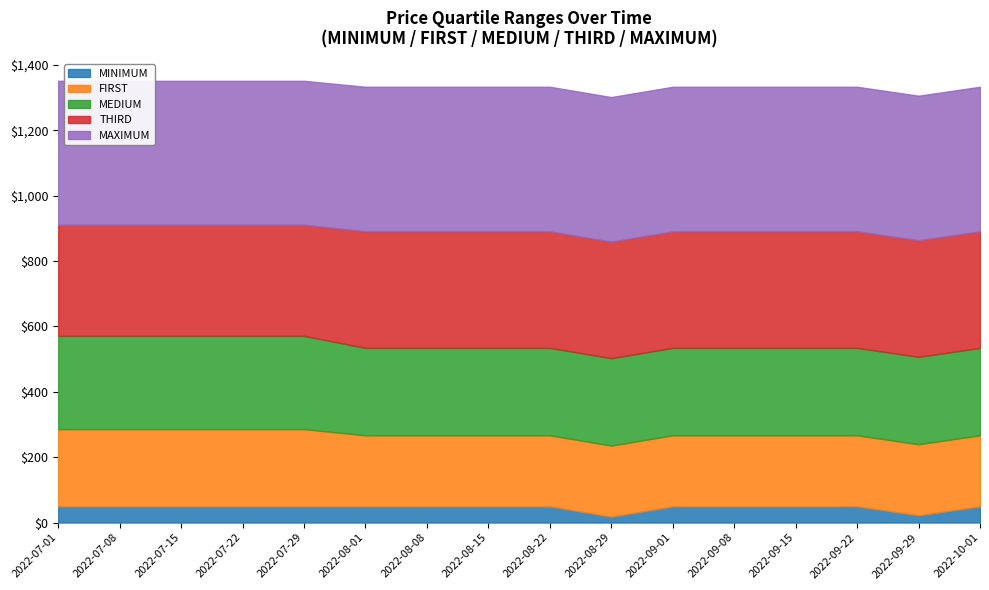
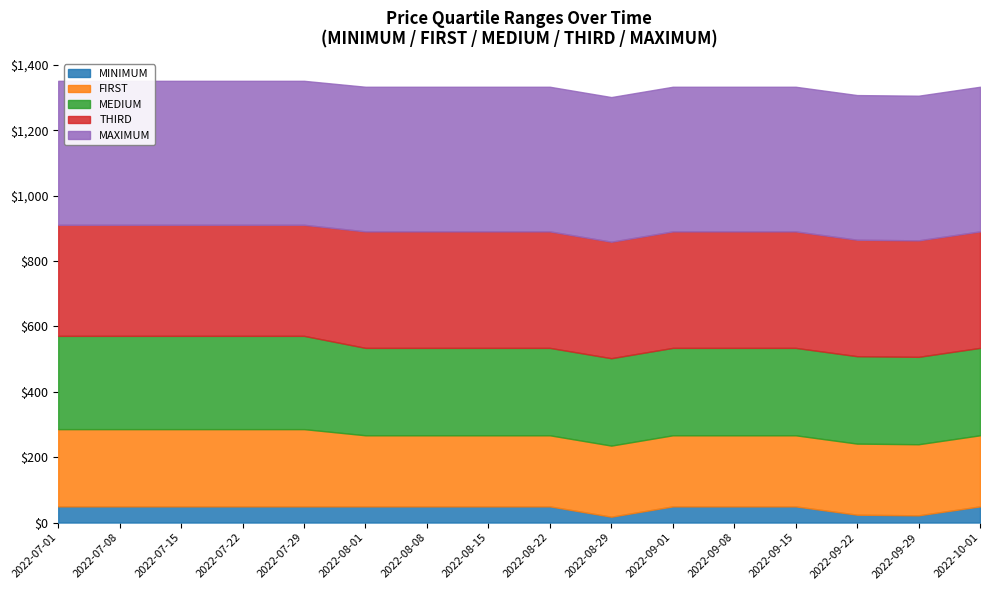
  {
    "MINIMUM": {
      "2022-07-01": "$50",
      "2022-07-08": "$50",
      "2022-07-15": "$50",
      "2022-07-22": "$50",
      "2022-07-29": "$50",
      "2022-08-01": "$50",
      "2022-08-08": "$50",
      "2022-08-15": "$50",
      "2022-08-22": "$50",
      "2022-08-29": "$20",
      "2022-09-01": "$50",
      "2022-09-08": "$50",
      "2022-09-15": "$50",
-     "2022-09-22": "$50",
+     "2022-09-22": "$20",
      "2022-09-29": "$20",
      "2022-10-01": "$50"
    },
    "FIRST": {
      "2022-07-01": "$240",
      "2022-07-08": "$240",
      "2022-07-15": "$240",
      "2022-07-22": "$240",
      "2022-07-29": "$240",
      "2022-08-01": "$220",
      "2022-08-08": "$220",
      "2022-08-15": "$220",
      "2022-08-22": "$220",
      "2022-08-29": "$220",
      "2022-09-01": "$220",
      "2022-09-08": "$220",
      "2022-09-15": "$220",
      "2022-09-22": "$220",
      "2022-09-29": "$220",
      "2022-10-01": "$220"
    },
    "MEDIUM": {
      "2022-07-01": "$290",
      "2022-07-08": "$290",
      "2022-07-15": "$290",
      "2022-07-22": "$290",
      "2022-07-29": "$290",
      "2022-08-01": "$270",
      "2022-08-08": "$270",
      "2022-08-15": "$270",
      "2022-08-22": "$270",
      "2022-08-29": "$270",
      "2022-09-01": "$270",
      "2022-09-08": "$270",
      "2022-09-15": "$270",
      "2022-09-22": "$270",
      "2022-09-29": "$270",
      "2022-10-01": "$270"
    },
    "THIRD": {
      "2022-07-01": "$340",
      "2022-07-08": "$340",
      "2022-07-15": "$340",
      "2022-07-22": "$340",
      "2022-07-29": "$340",
      "2022-08-01": "$360",
      "2022-08-08": "$360",
      "2022-08-15": "$360",
      "2022-08-22": "$360",
      "2022-08-29": "$360",
      "2022-09-01": "$360",
      "2022-09-08": "$360",
      "2022-09-15": "$360",
      "2022-09-22": "$360",
      "2022-09-29": "$360",
      "2022-10-01": "$360"
    },
    "MAXIMUM": {
      "2022-07-01": "$440",
      "2022-07-15": "$440",
      "2022-07-22": "$440",
      "2022-07-29": "$440",
      "2022-08-01": "$440",
      "2022-08-08": "$440",
      "2022-08-15": "$440",
      "2022-08-22": "$440",
      "2022-08-29": "$440",
      "2022-09-01": "$440",
      "2022-09-08": "$440",
      "2022-09-15": "$440",
      "2022-09-22": "$440",
      "2022-09-29": "$440",
      "2022-10-01": "$440"
    }
  }
